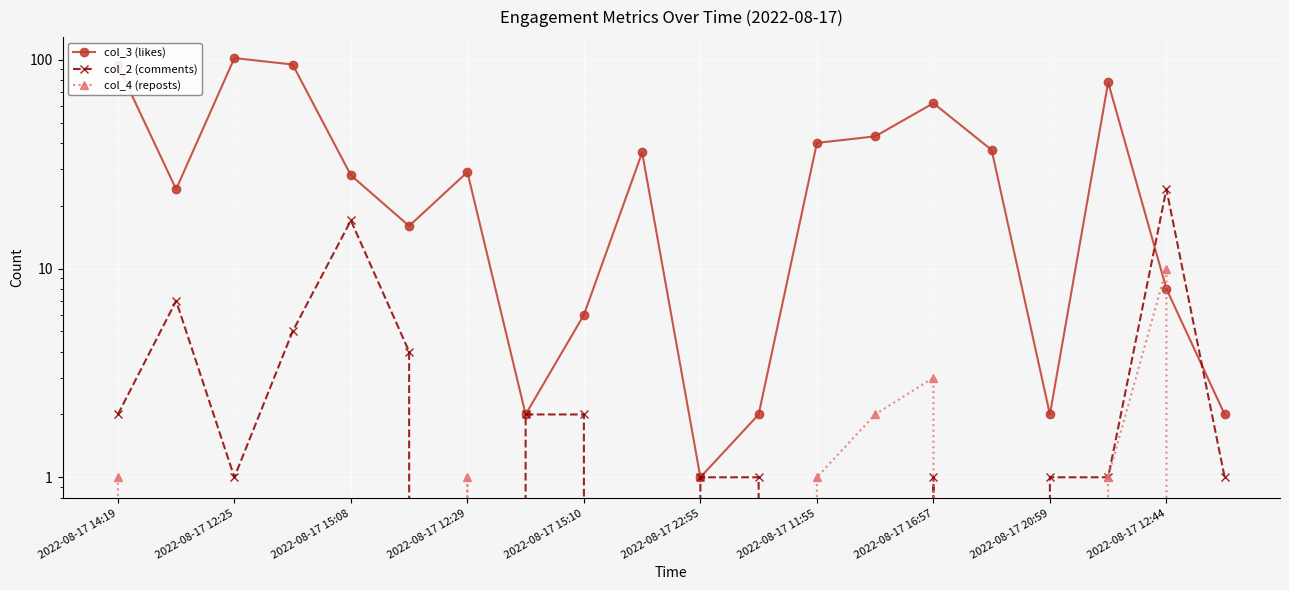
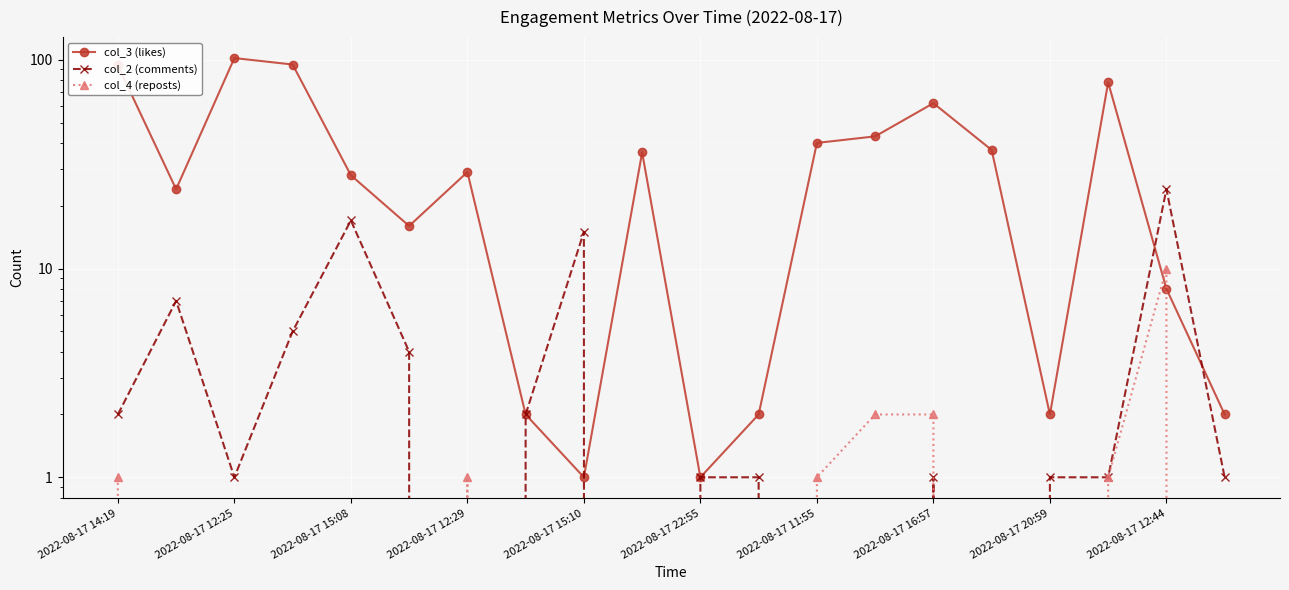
  {
    "col_3 (likes)": {
      "2022-08-17 12:25": 100,
      "2022-08-17 15:08": 28,
      "2022-08-17 12:29": 29,
-     "2022-08-17 15:10": 6,
+     "2022-08-17 15:10": 1,
      "2022-08-17 11:55": 40,
      "2022-08-17 16:57": 62,
      "2022-08-17 20:59": 2,
      "2022-08-17 12:44": 8
    },
    "col_2 (comments)": {
      "2022-08-17 14:19": 2,
      "2022-08-17 12:25": 1,
      "2022-08-17 15:08": 17,
-     "2022-08-17 15:10": 2,
+     "2022-08-17 15:10": 15,
      "2022-08-17 16:57": 1,
      "2022-08-17 20:59": 1,
      "2022-08-17 12:44": 24
    },
    "col_4 (reposts)": {
      "2022-08-17 14:19": 1,
      "2022-08-17 12:29": 1,
      "2022-08-17 11:55": 1,
-     "2022-08-17 16:57": 3,
+     "2022-08-17 16:57": 2,
      "2022-08-17 12:44": 10
    }
  }
